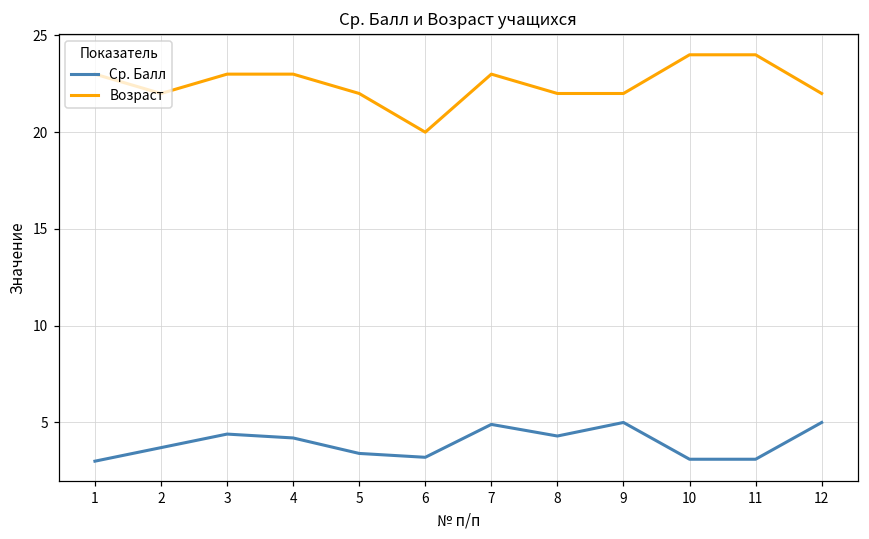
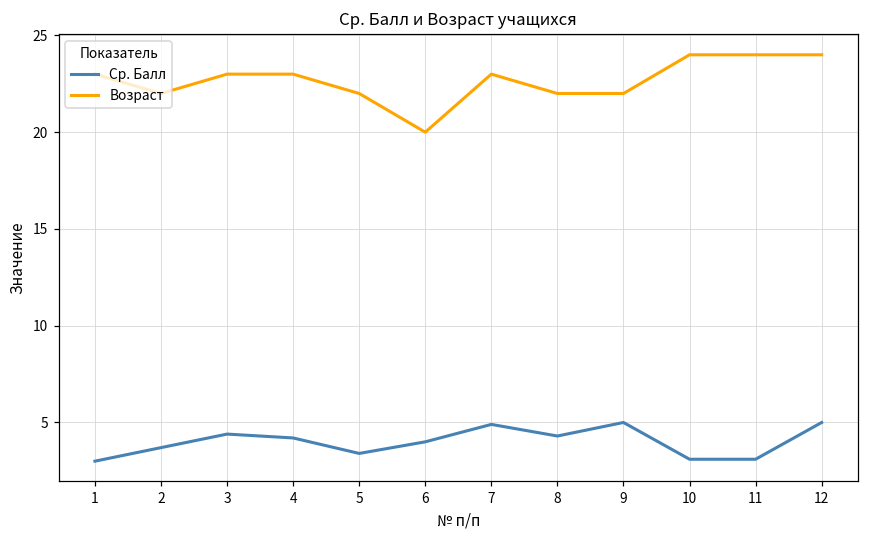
  {
    "Ср. Балл": {
      "1": 3.0,
      "2": 3.7,
      "3": 4.4,
      "4": 4.2,
      "5": 3.4,
-     "6": 3.2,
+     "6": 4.0,
      "7": 4.9,
      "8": 4.3,
      "9": 5.0,
      "10": 3.1,
      "11": 3.1,
      "12": 5.0
    },
    "Возраст": {
      "3": 23,
      "4": 23,
      "5": 22,
      "6": 20,
      "7": 23,
      "8": 22,
      "9": 22,
      "10": 24,
      "11": 24,
-     "12": 22
+     "12": 24
    }
  }
